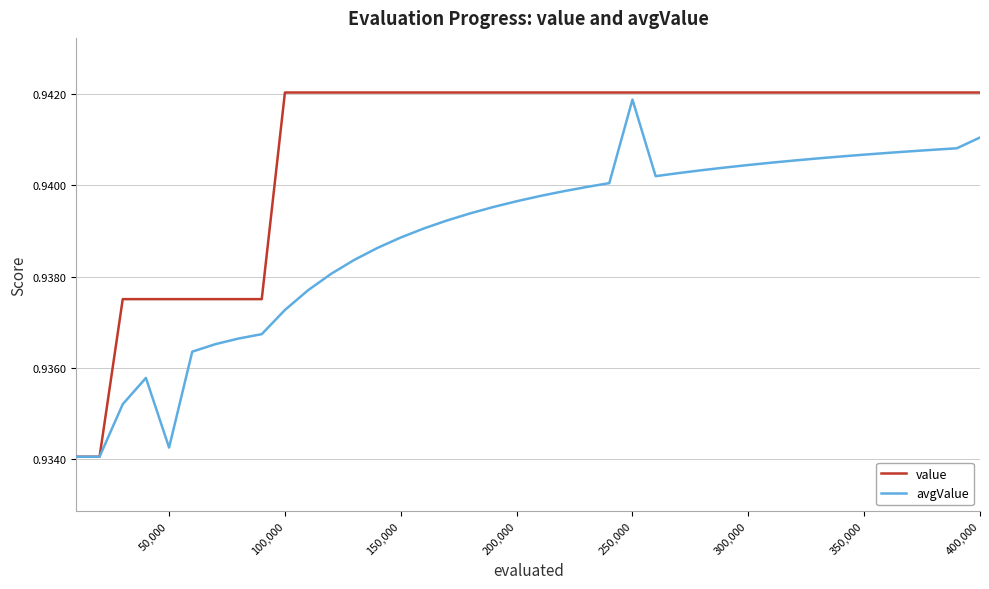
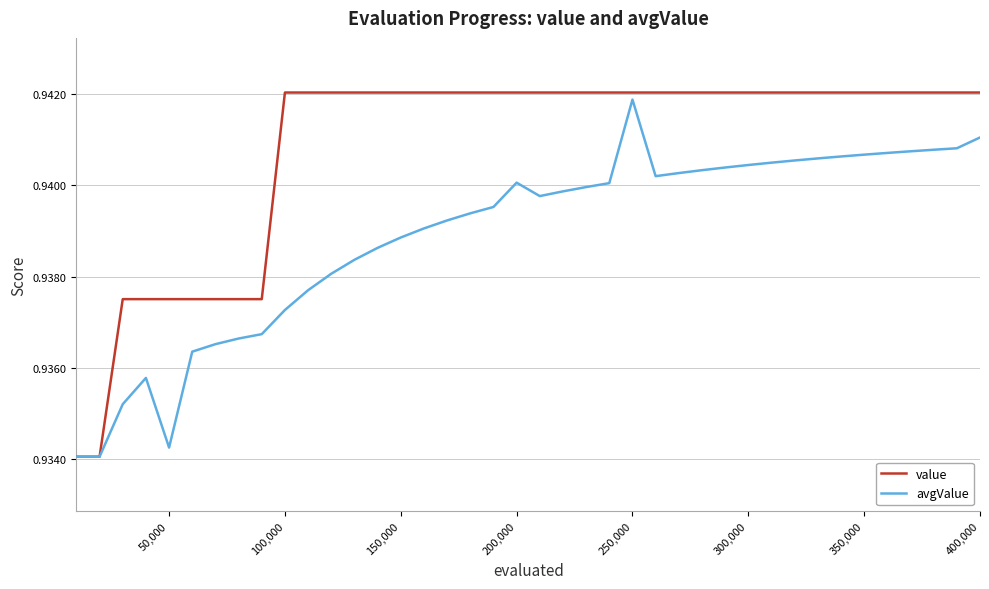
  {
    "value": {
      "50,000": 0.9375,
      "100,000": 0.9420,
      "150,000": 0.9420,
      "200,000": 0.9420,
      "250,000": 0.9420,
      "300,000": 0.9420,
      "350,000": 0.9420,
      "400,000": 0.9420
    },
    "avgValue": {
      "50,000": 0.9343,
      "100,000": 0.9373,
      "150,000": 0.9389,
-     "200,000": 0.9396,
+     "200,000": 0.9401,
      "250,000": 0.9419,
      "300,000": 0.9404,
      "350,000": 0.9407,
      "400,000": 0.9410
    }
  }
